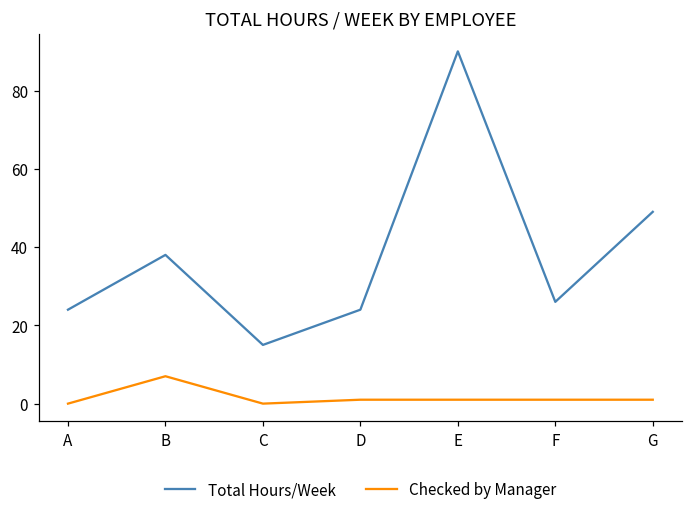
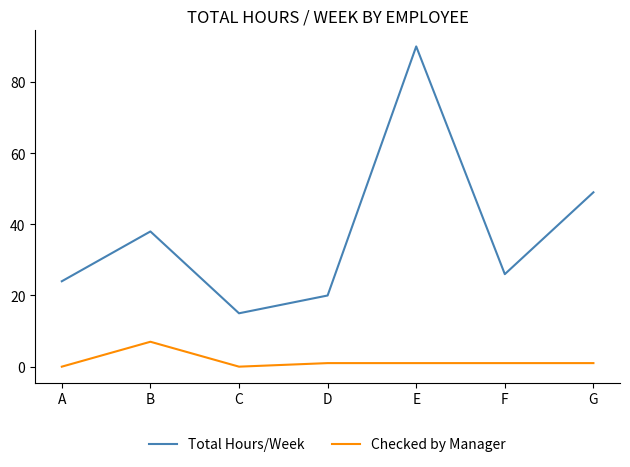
  {
    "Total Hours/Week": {
      "A": 24,
      "B": 38,
      "C": 15,
-     "D": 24,
+     "D": 20,
      "E": 90,
      "F": 26,
      "G": 49
    },
    "Checked by Manager": {
      "A": 0,
      "B": 7,
      "C": 0,
      "D": 1,
      "E": 1,
      "F": 1,
      "G": 1
    }
  }
